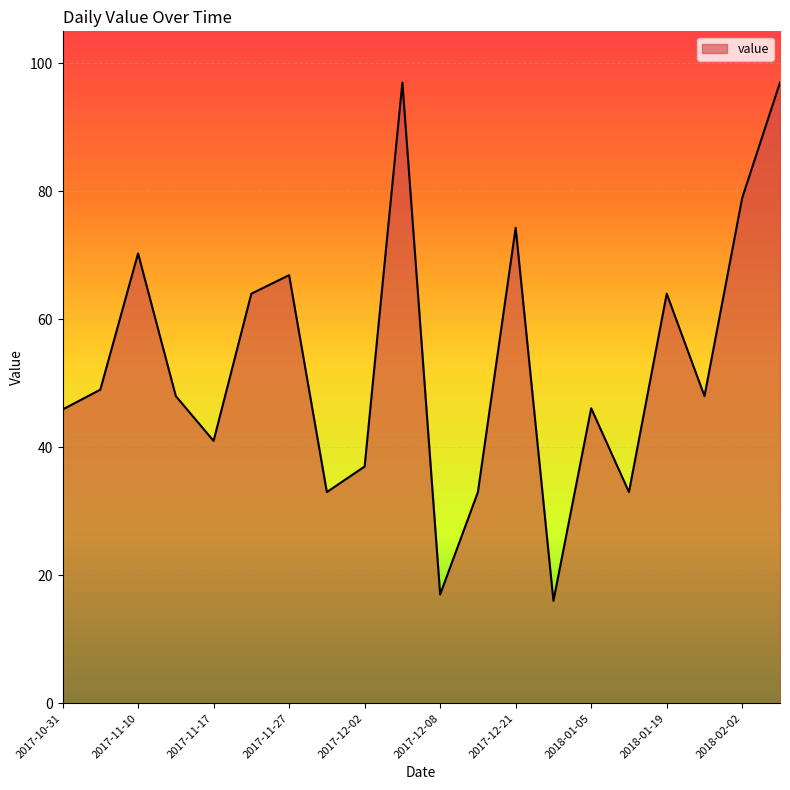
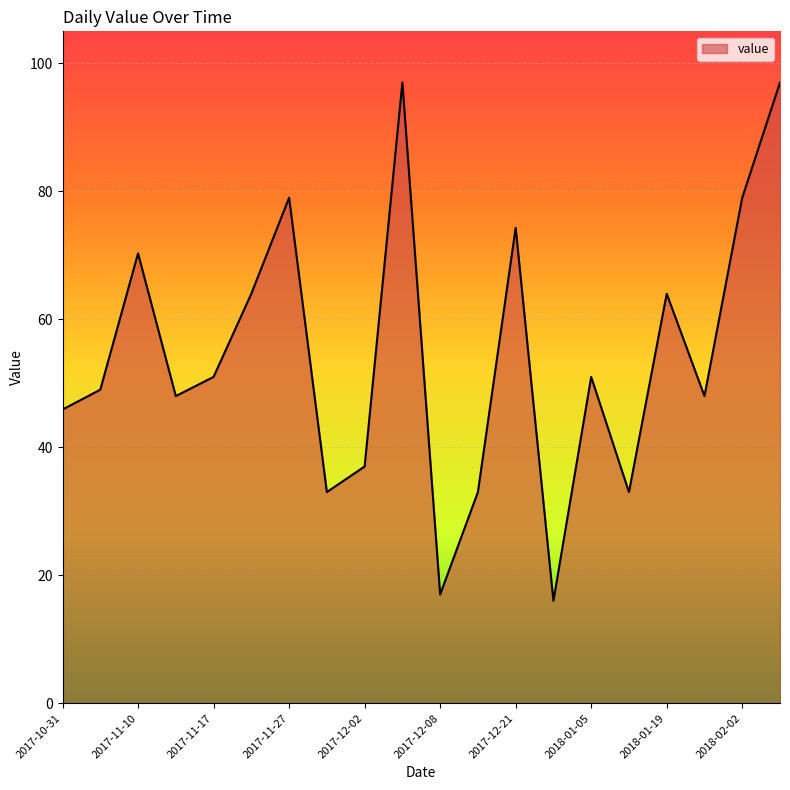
  {
    "2017-10-31": 46,
    "2017-11-10": 70,
-   "2017-11-17": 41,
-   "2017-11-27": 67,
+   "2017-11-17": 51,
+   "2017-11-27": 79,
    "2017-12-02": 37,
    "2017-12-08": 17,
    "2017-12-21": 74,
-   "2018-01-05": 46,
+   "2018-01-05": 51,
    "2018-01-19": 64,
    "2018-02-02": 79
  }
